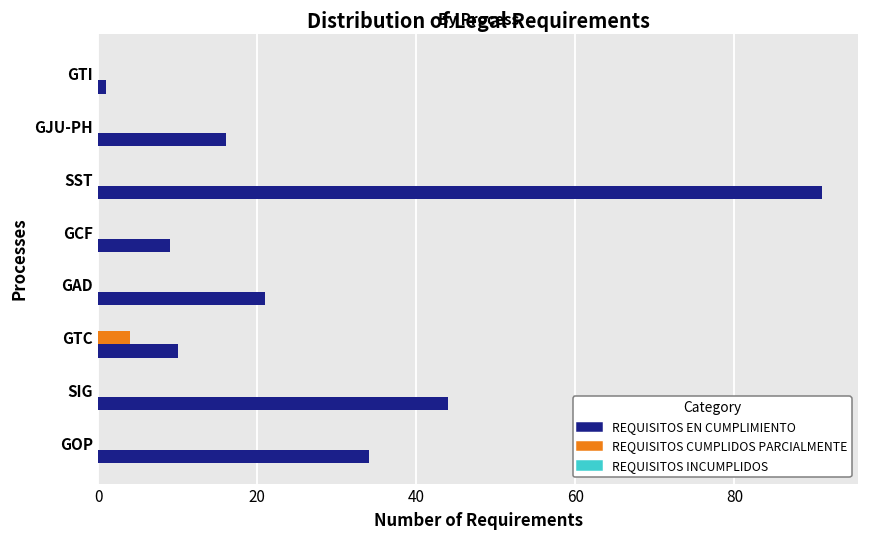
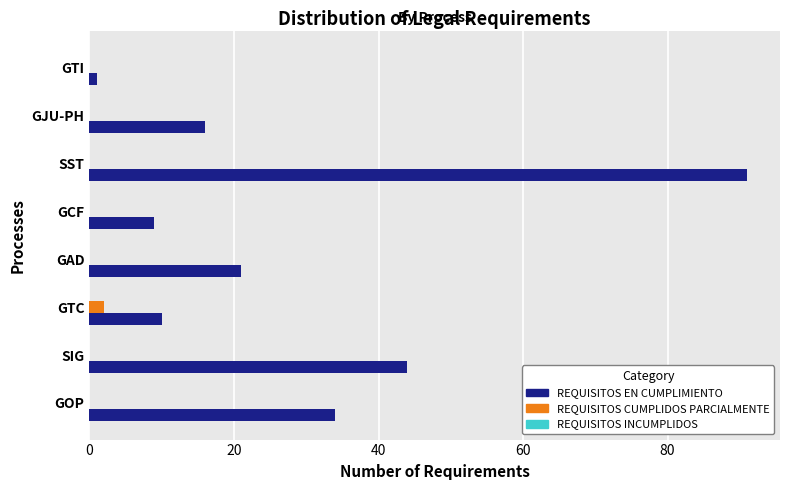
  {
    "REQUISITOS EN CUMPLIMIENTO": {
      "GTI": 1,
      "GJU-PH": 16,
      "SST": 91,
      "GCF": 9,
      "GAD": 21,
      "GTC": 10,
      "SIG": 44,
      "GOP": 34
    },
    "REQUISITOS CUMPLIDOS PARCIALMENTE": {
      "GTI": 0,
      "GJU-PH": 0,
      "SST": 0,
      "GCF": 0,
      "GAD": 0,
-     "GTC": 4,
+     "GTC": 2,
      "SIG": 0,
      "GOP": 0
    },
    "REQUISITOS INCUMPLIDOS": {
      "GTI": 0,
      "GJU-PH": 0,
      "SST": 0,
      "GCF": 0,
      "GAD": 0,
      "GTC": 0,
      "SIG": 0,
      "GOP": 0
    }
  }
